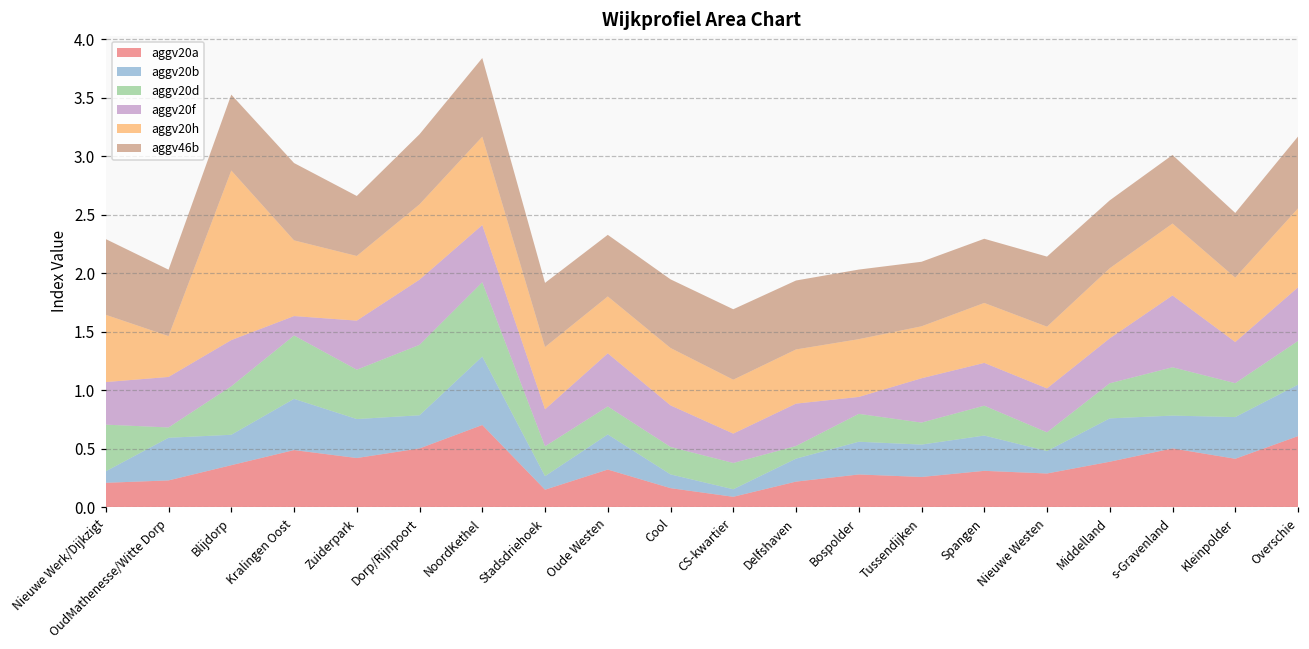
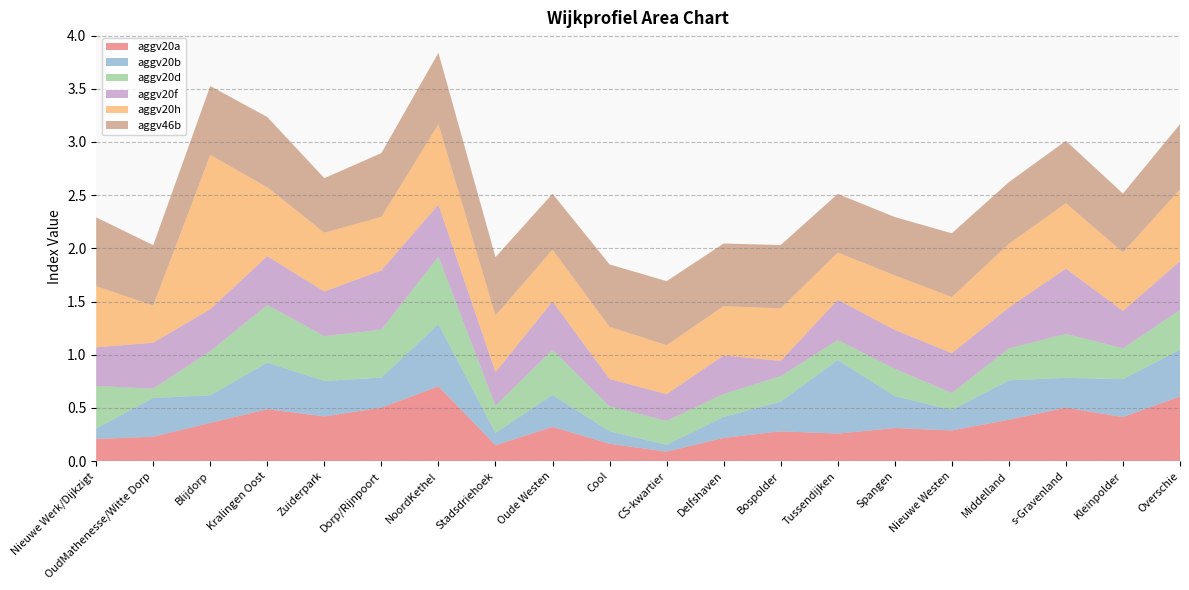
  {
    "aggv20b": {
      "Nieuwe Werk/Dijkzigt": 0.10,
      "OudMathenesse/Witte Dorp": 0.36,
      "Blijdorp": 0.26,
      "Kralingen Oost": 0.44,
      "Zuiderpark": 0.33,
      "Dorp/Rijnpoort": 0.28,
      "NoordKethel": 0.58,
      "Stadsdriehoek": 0.12,
      "Oude Westen": 0.30,
      "Cool": 0.12,
      "CS-kwartier": 0.06,
      "Delfshaven": 0.20,
      "Bospolder": 0.28,
-     "Tussendijken": 0.28,
+     "Tussendijken": 0.69,
      "Spangen": 0.30,
      "Nieuwe Westen": 0.19,
      "Middelland": 0.37,
      "s-Gravenland": 0.28,
      "Kleinpolder": 0.36,
      "Overschie": 0.44
    },
    "aggv20d": {
      "Nieuwe Werk/Dijkzigt": 0.40,
      "OudMathenesse/Witte Dorp": 0.09,
      "Blijdorp": 0.41,
      "Kralingen Oost": 0.54,
      "Zuiderpark": 0.42,
-     "Dorp/Rijnpoort": 0.60,
+     "Dorp/Rijnpoort": 0.45,
      "NoordKethel": 0.64,
      "Stadsdriehoek": 0.25,
-     "Oude Westen": 0.24,
+     "Oude Westen": 0.43,
      "Cool": 0.23,
      "CS-kwartier": 0.22,
-     "Delfshaven": 0.11,
+     "Delfshaven": 0.22,
      "Bospolder": 0.24,
      "Tussendijken": 0.19,
      "Spangen": 0.26,
      "Nieuwe Westen": 0.16,
      "Middelland": 0.30,
      "s-Gravenland": 0.41,
      "Kleinpolder": 0.29,
      "Overschie": 0.37
    },
    "aggv20f": {
      "Nieuwe Werk/Dijkzigt": 0.36,
      "OudMathenesse/Witte Dorp": 0.43,
      "Blijdorp": 0.39,
-     "Kralingen Oost": 0.17,
+     "Kralingen Oost": 0.46,
      "Zuiderpark": 0.42,
      "Dorp/Rijnpoort": 0.56,
      "NoordKethel": 0.49,
      "Stadsdriehoek": 0.32,
      "Oude Westen": 0.45,
-     "Cool": 0.36,
+     "Cool": 0.26,
      "CS-kwartier": 0.25,
      "Delfshaven": 0.36,
      "Bospolder": 0.14,
      "Tussendijken": 0.38,
      "Spangen": 0.37,
      "Nieuwe Westen": 0.38,
      "Middelland": 0.38,
      "s-Gravenland": 0.61,
      "Kleinpolder": 0.35,
      "Overschie": 0.46
    },
    "aggv20h": {
      "Nieuwe Werk/Dijkzigt": 0.57,
      "OudMathenesse/Witte Dorp": 0.35,
      "Blijdorp": 1.45,
      "Kralingen Oost": 0.65,
      "Zuiderpark": 0.55,
-     "Dorp/Rijnpoort": 0.64,
+     "Dorp/Rijnpoort": 0.50,
      "NoordKethel": 0.76,
      "Stadsdriehoek": 0.53,
      "Oude Westen": 0.49,
      "Cool": 0.49,
      "CS-kwartier": 0.46,
      "Delfshaven": 0.46,
      "Bospolder": 0.49,
      "Tussendijken": 0.44,
      "Spangen": 0.51,
      "Nieuwe Westen": 0.53,
      "Middelland": 0.60,
      "s-Gravenland": 0.61,
      "Kleinpolder": 0.55,
      "Overschie": 0.67
    }
  }
